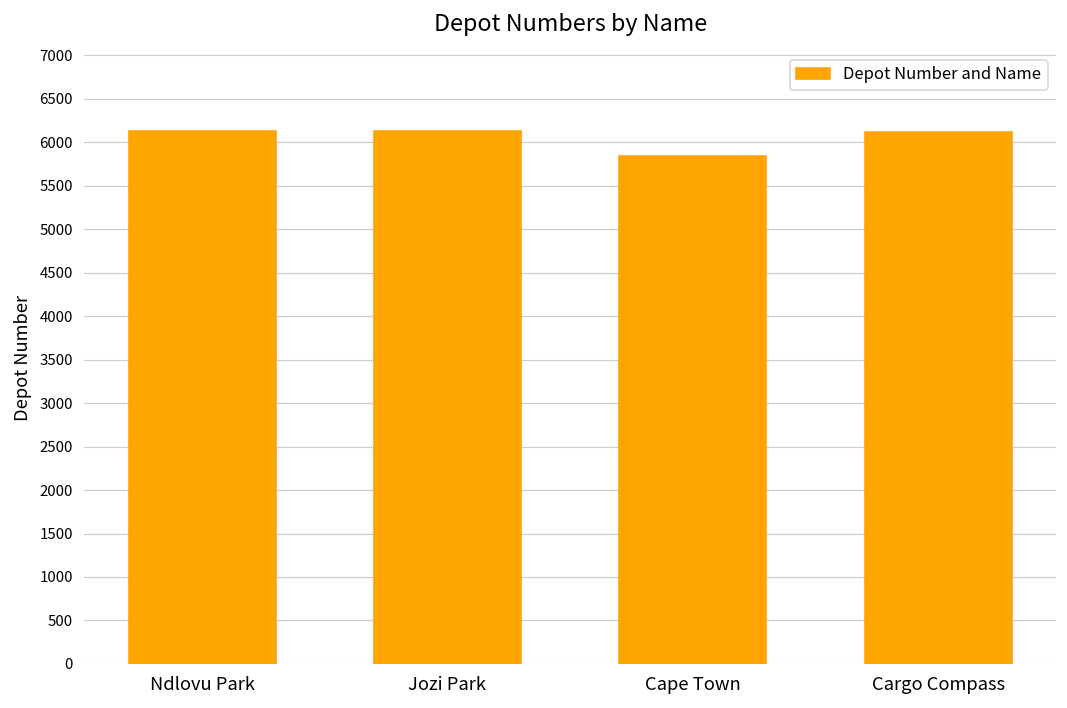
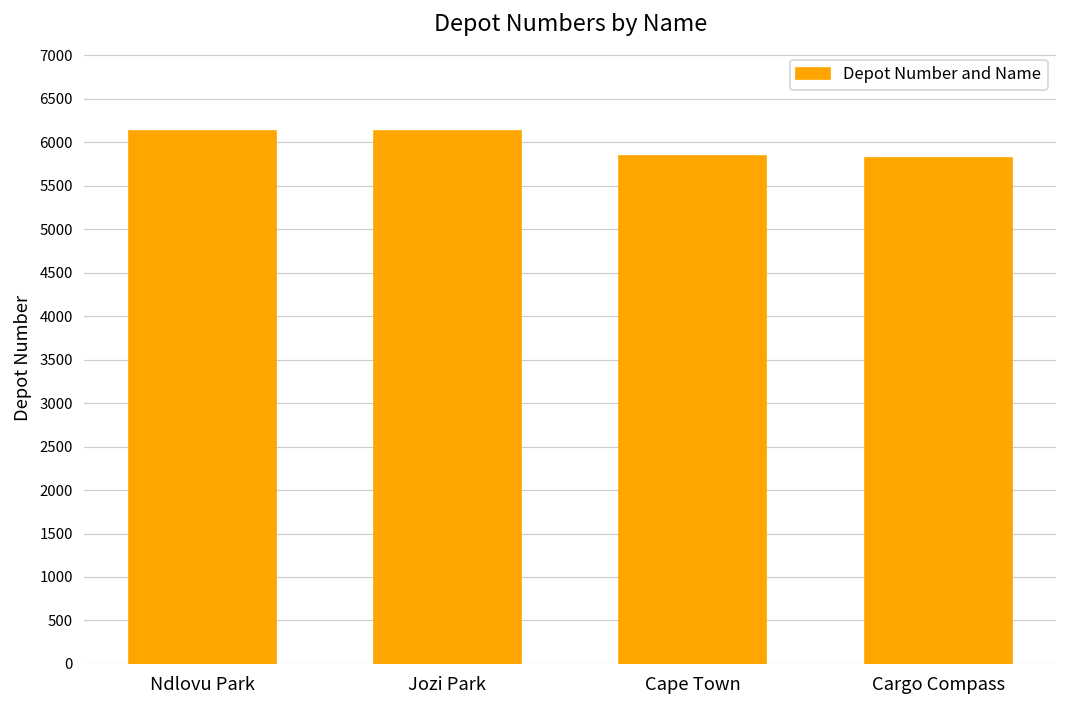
  {
    "Ndlovu Park": 6100,
    "Jozi Park": 6100,
    "Cape Town": 5800,
-   "Cargo Compass": 6100
+   "Cargo Compass": 5800
  }
